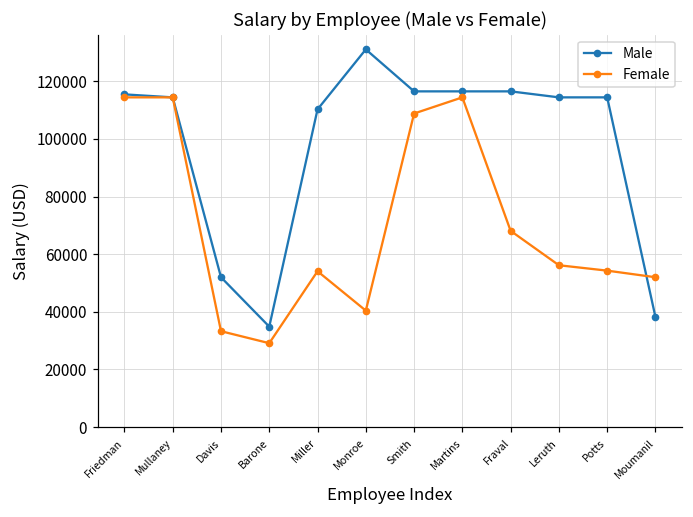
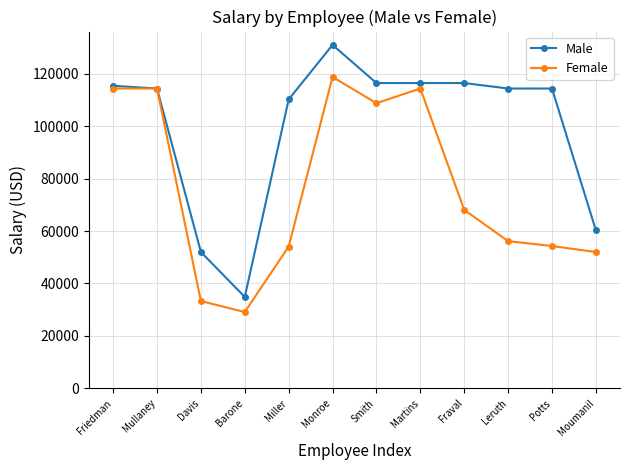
  {
    "Male": {
      "Friedman": 115000,
      "Davis": 52000,
      "Barone": 35000,
      "Miller": 110000,
      "Monroe": 131000,
      "Smith": 116000,
      "Martins": 116000,
      "Fraval": 116000,
      "Leruth": 114000,
      "Potts": 114000,
-     "Moumanil": 38000
+     "Moumanil": 60000
    },
    "Female": {
      "Friedman": 114000,
      "Davis": 33000,
      "Barone": 29000,
      "Miller": 54000,
-     "Monroe": 40000,
+     "Monroe": 119000,
      "Smith": 109000,
      "Martins": 114000,
      "Fraval": 68000,
      "Leruth": 56000,
      "Potts": 54000,
      "Moumanil": 52000
    }
  }
